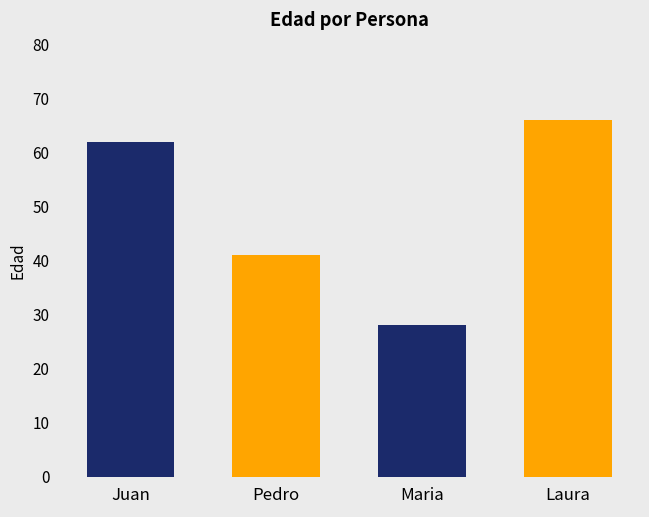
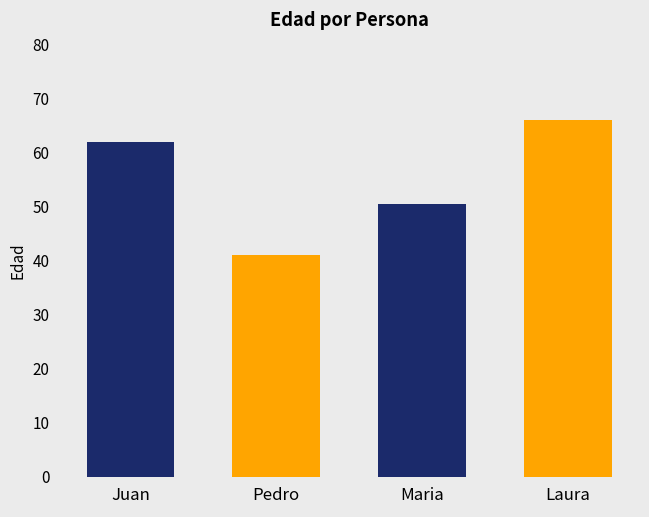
  {
    "Juan": 62,
    "Pedro": 41,
-   "Maria": 28,
+   "Maria": 51,
    "Laura": 66
  }
